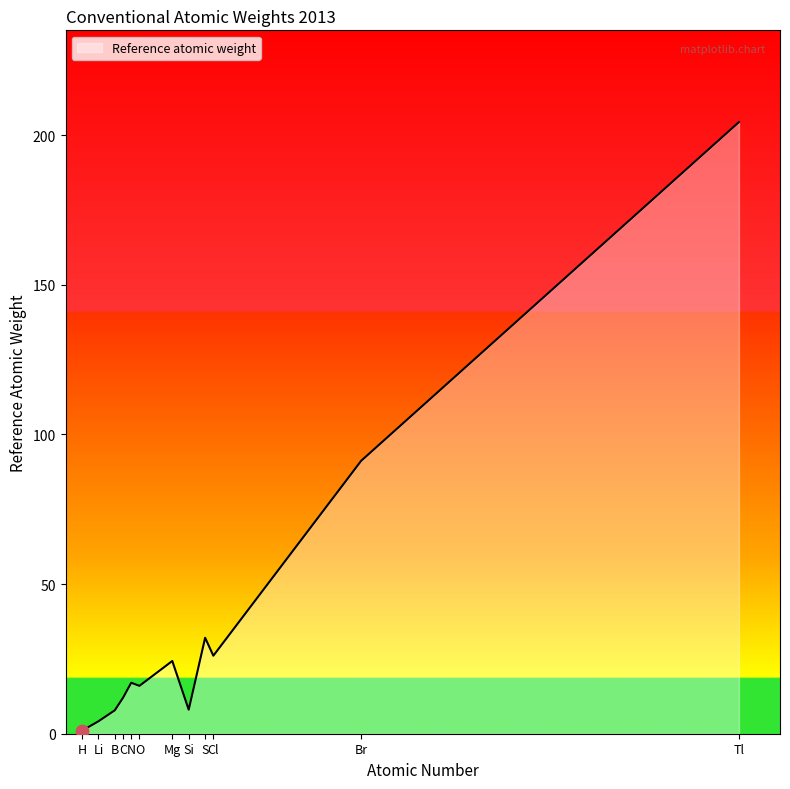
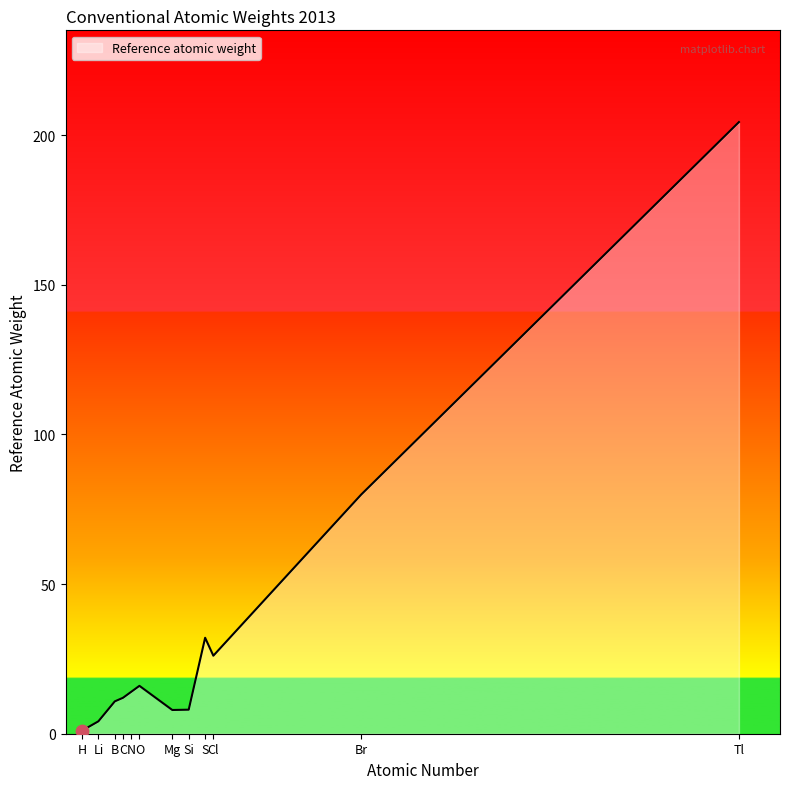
  {
    "Reference atomic weight": {
      "Li": 4,
-     "B": 8,
+     "B": 11,
      "C": 12,
-     "N": 17,
+     "N": 14,
      "O": 16,
-     "Mg": 24,
+     "Mg": 8,
      "Si": 8,
      "Cl": 26,
-     "Br": 91,
+     "Br": 80,
      "Tl": 204
    }
  }
